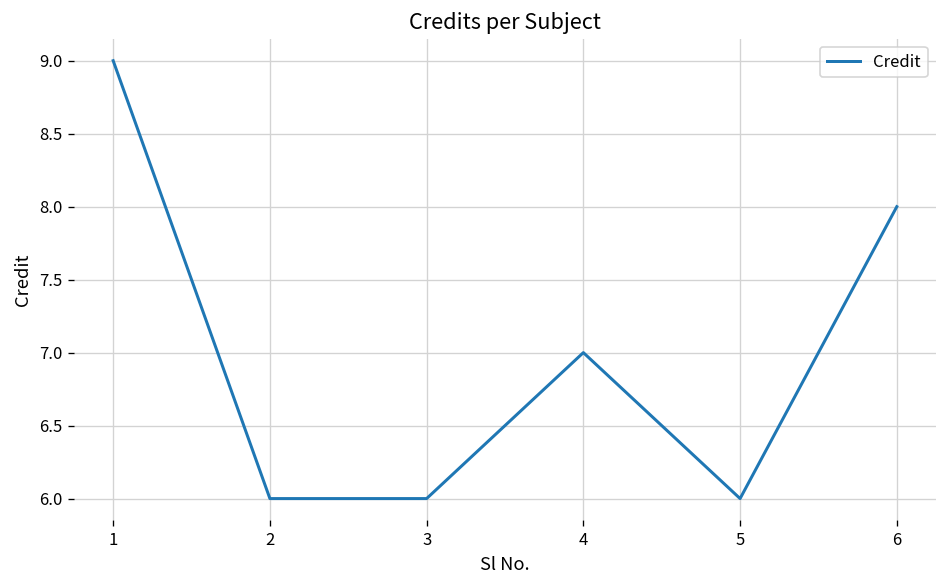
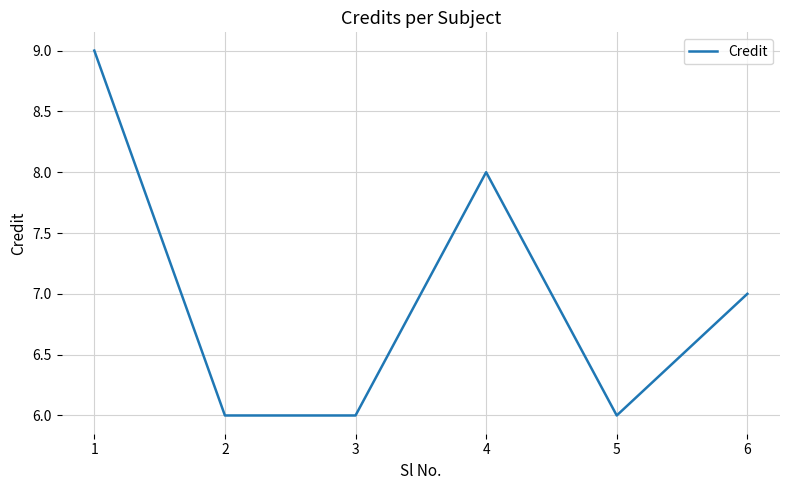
  {
    "1": 9,
    "2": 6,
    "3": 6,
-   "4": 7,
+   "4": 8,
    "5": 6,
-   "6": 8
+   "6": 7
  }
